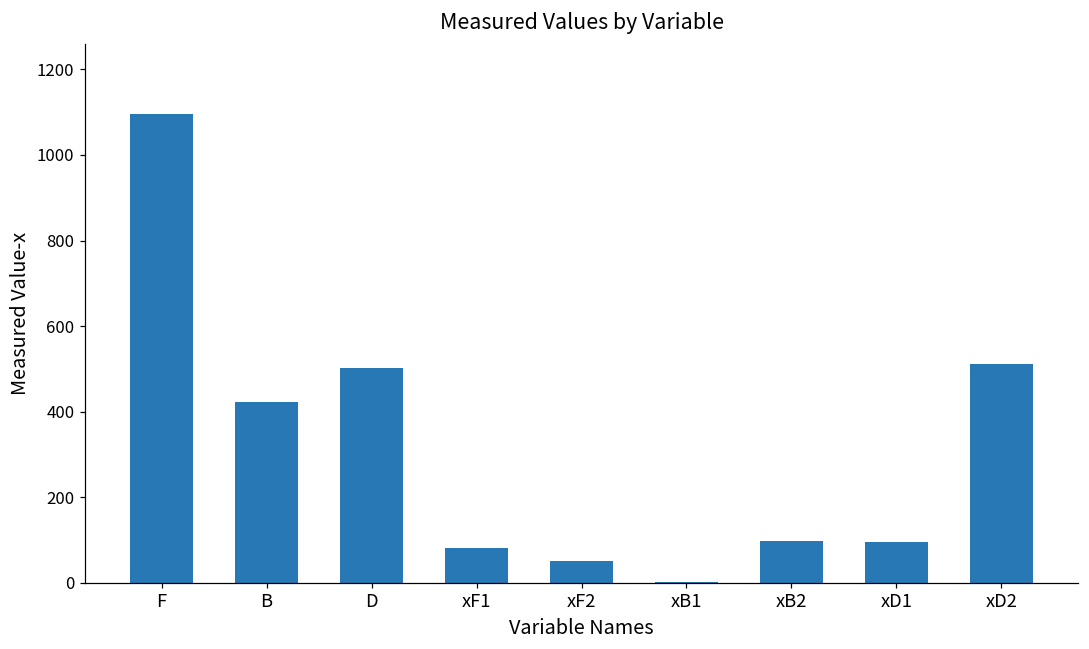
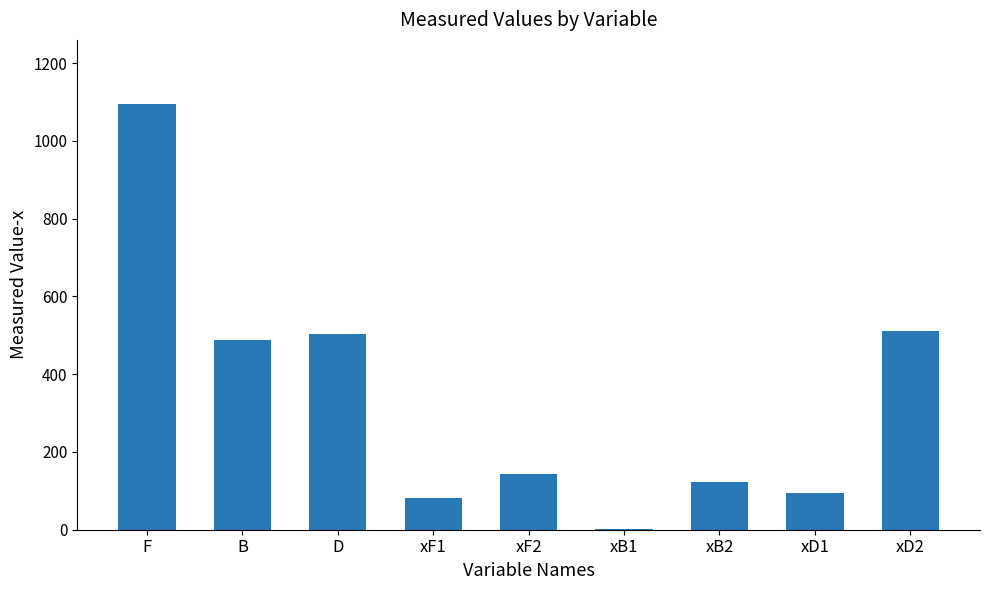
  {
    "F": 1100,
-   "B": 420,
+   "B": 490,
    "D": 500,
    "xF1": 80,
-   "xF2": 50,
-   "xB2": 100,
+   "xF2": 140,
+   "xB2": 120,
    "xD1": 90,
    "xD2": 510
  }
